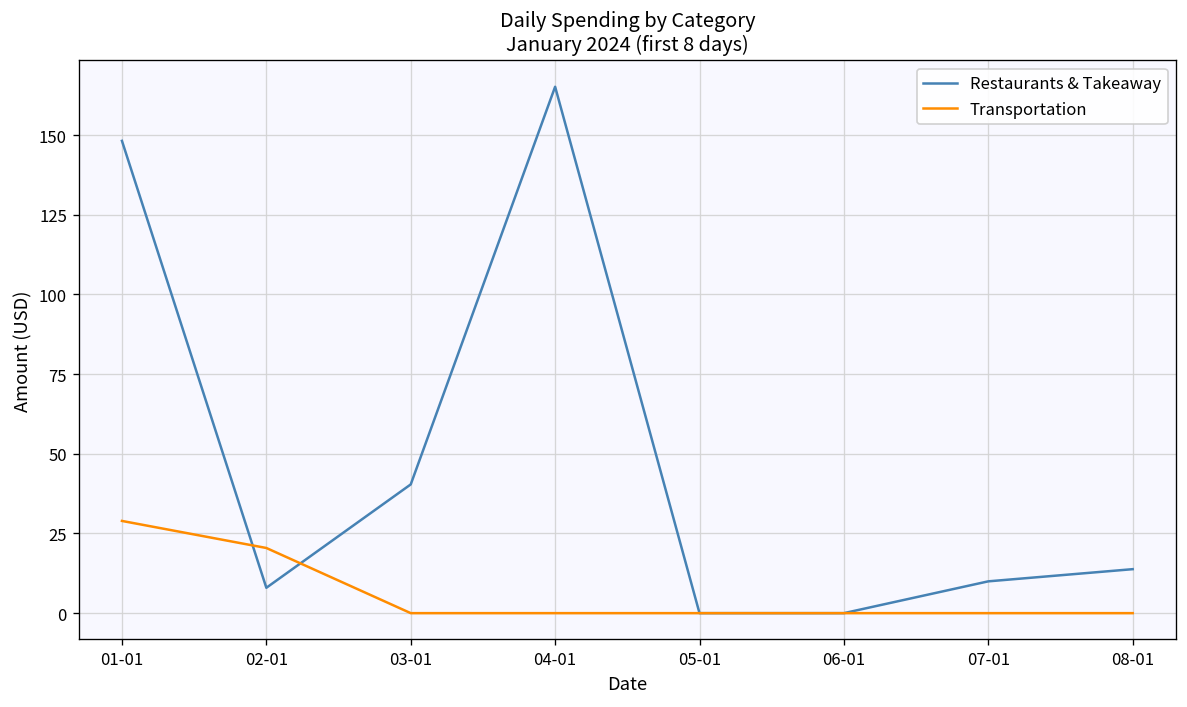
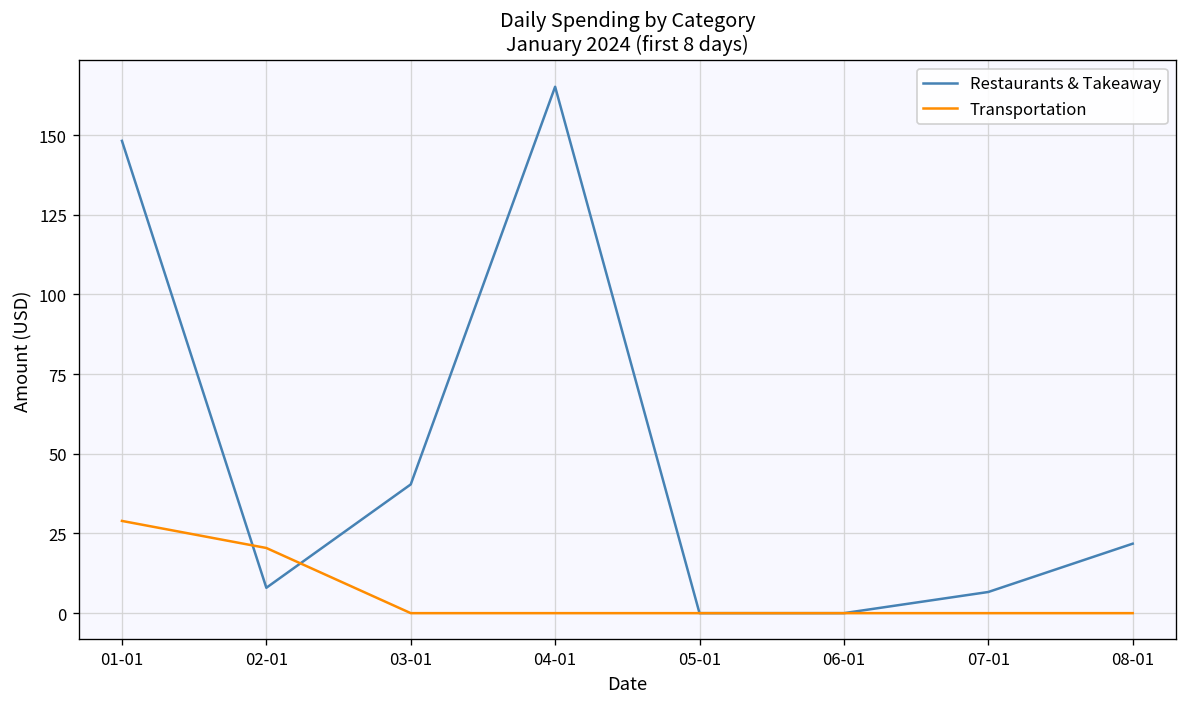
  {
    "Restaurants & Takeaway": {
      "01-01": 148,
      "02-01": 8,
      "03-01": 40,
      "04-01": 165,
-     "07-01": 10,
-     "08-01": 14
+     "07-01": 7,
+     "08-01": 22
    },
    "Transportation": {
      "01-01": 29,
      "02-01": 20,
      "03-01": 0,
      "04-01": 0,
      "07-01": 0,
      "08-01": 0
    }
  }
